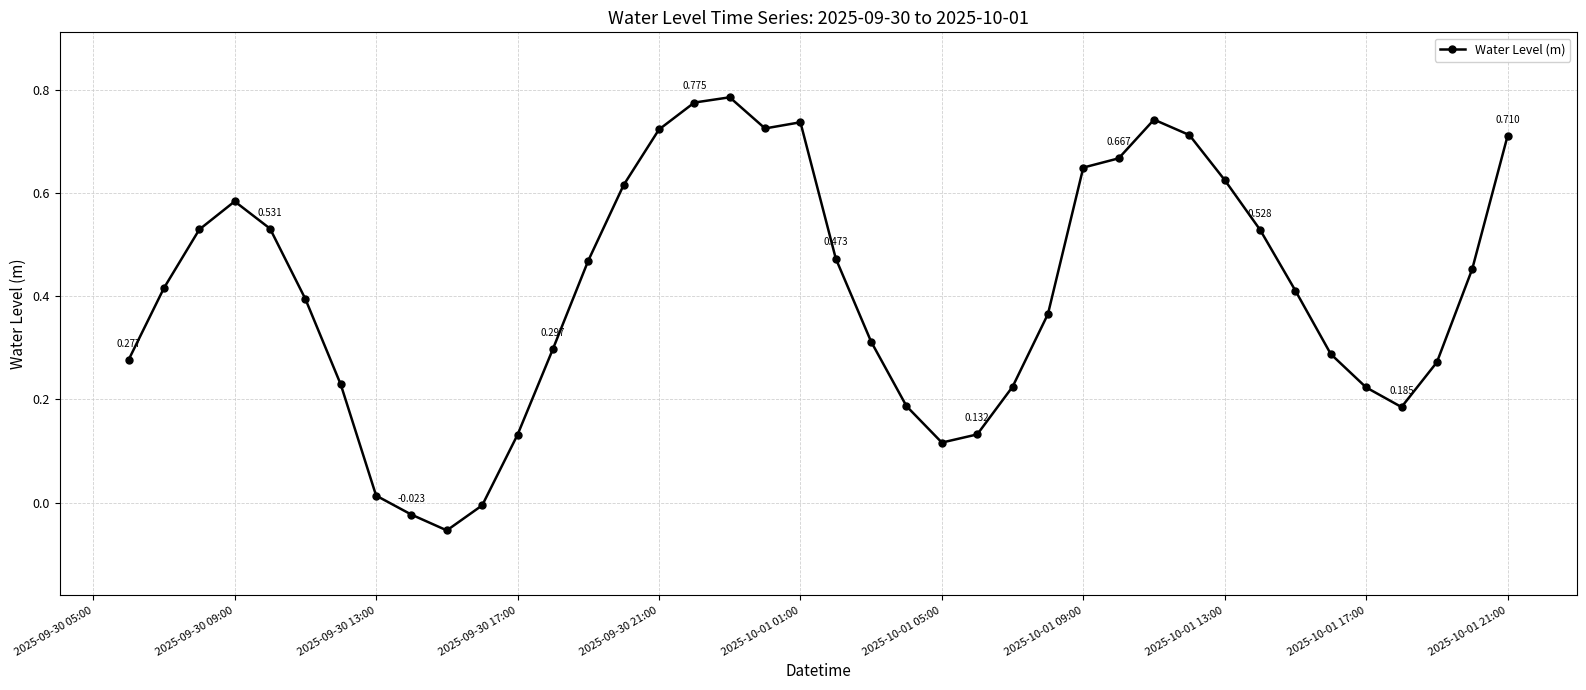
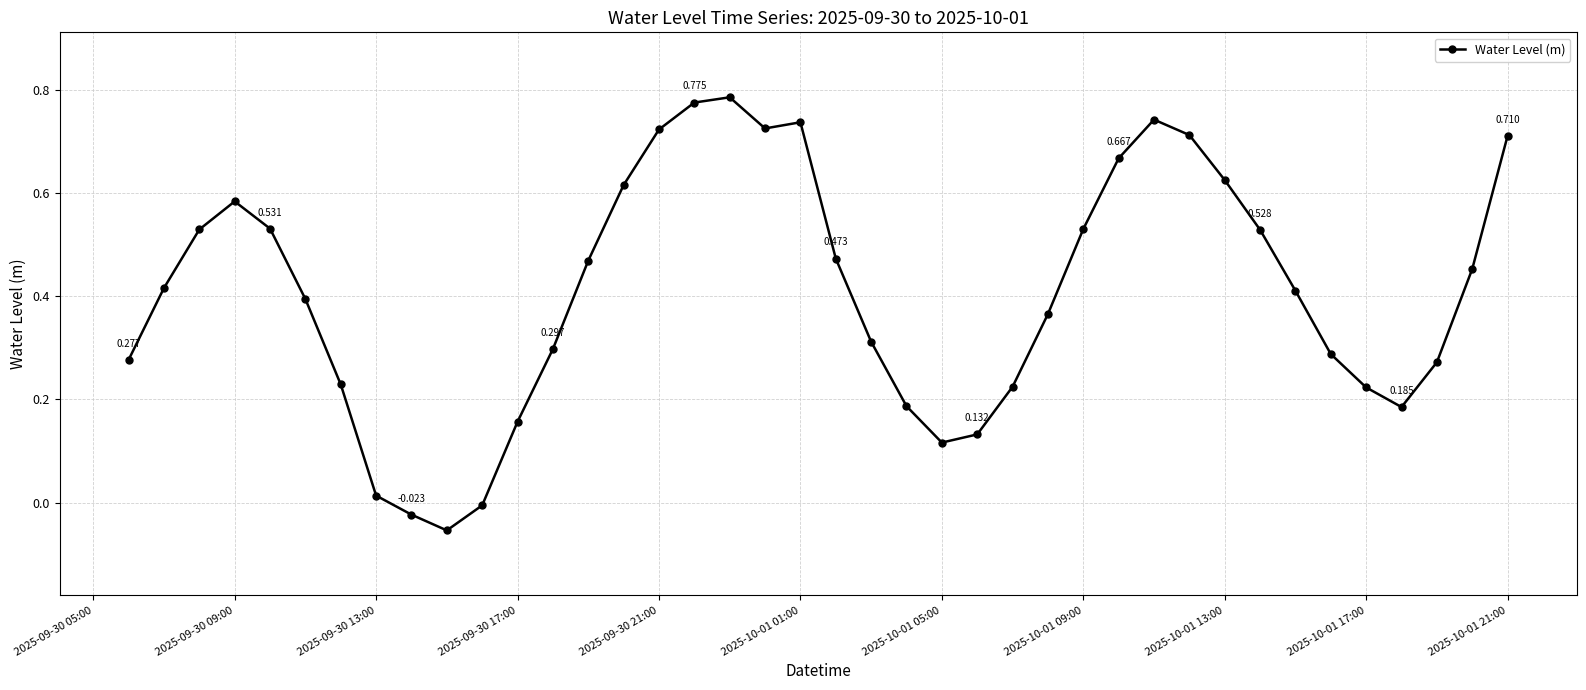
  {
    "2025-09-30 09:00": 0.58,
    "2025-09-30 13:00": 0.01,
-   "2025-09-30 17:00": 0.13,
+   "2025-09-30 17:00": 0.16,
    "2025-09-30 21:00": 0.72,
    "2025-10-01 01:00": 0.74,
    "2025-10-01 05:00": 0.12,
-   "2025-10-01 09:00": 0.65,
+   "2025-10-01 09:00": 0.53,
    "2025-10-01 13:00": 0.62,
    "2025-10-01 17:00": 0.22
  }
